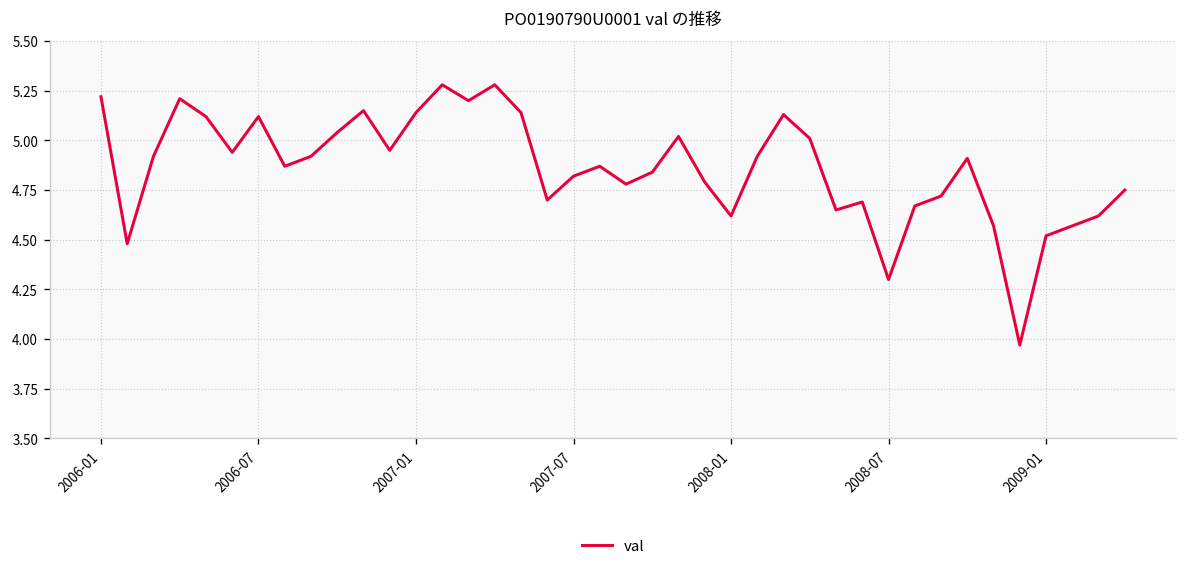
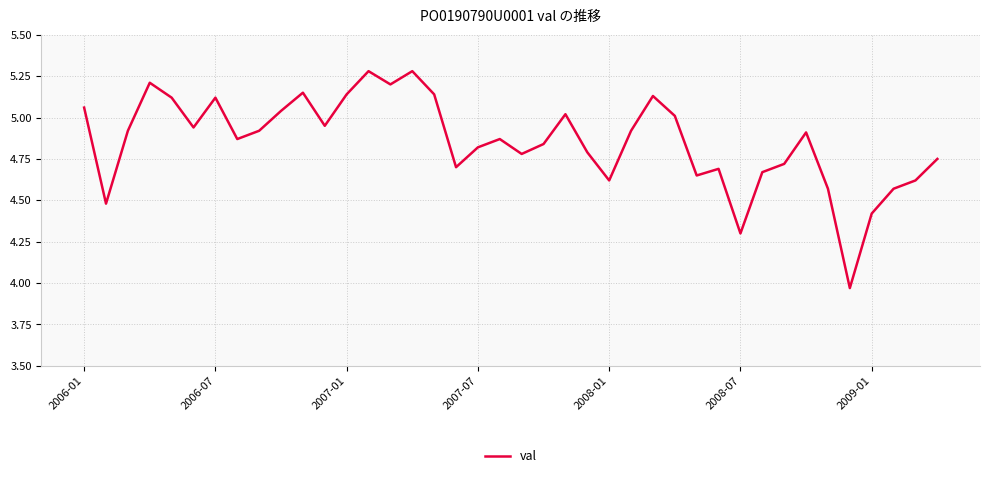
  {
-   "2006-01": 5.22,
+   "2006-01": 5.06,
    "2006-07": 5.12,
    "2007-01": 5.14,
    "2007-07": 4.82,
    "2008-01": 4.62,
    "2008-07": 4.30,
-   "2009-01": 4.52
+   "2009-01": 4.42
  }
